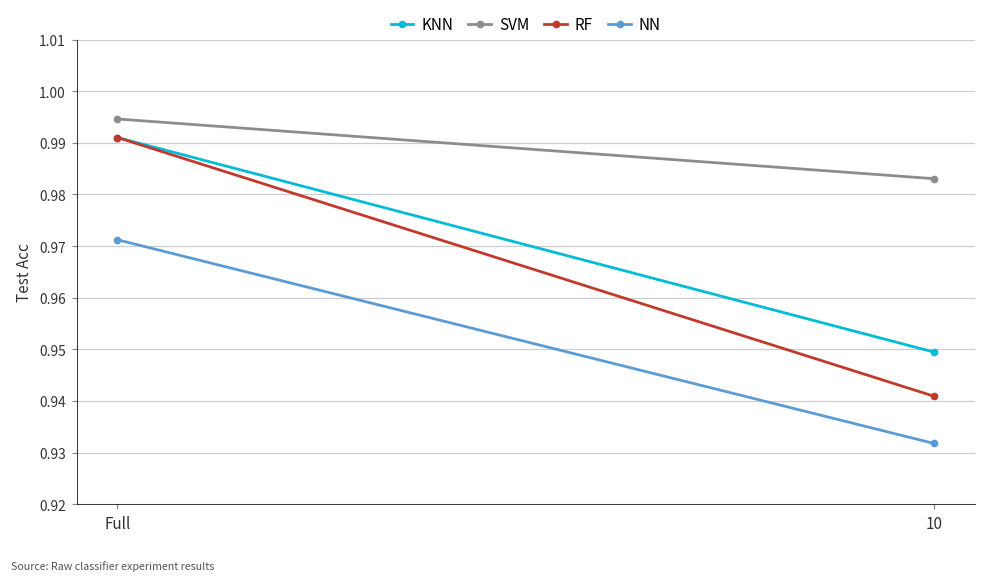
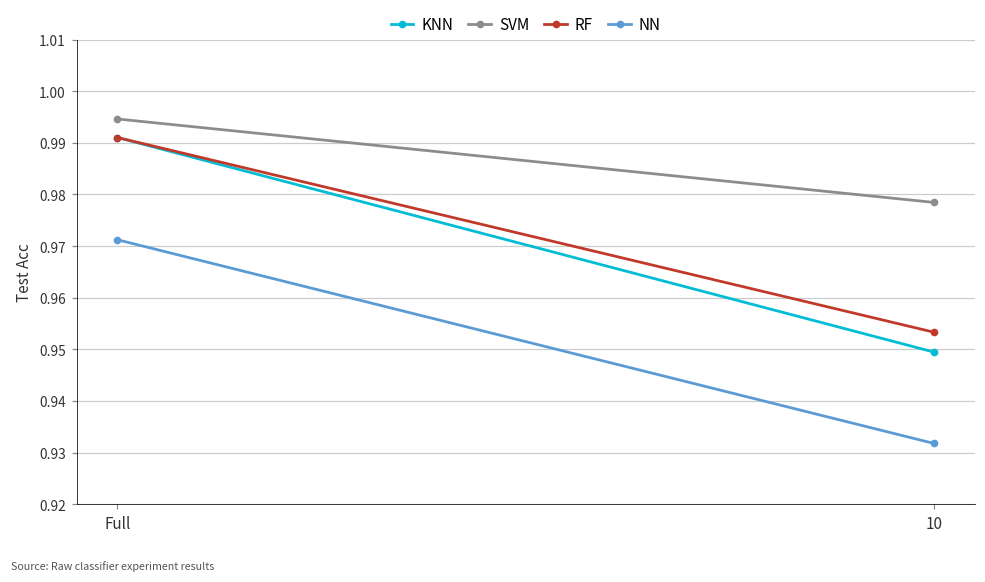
  {
    "KNN": {
      "10": 0.949
    },
    "SVM": {
      "Full": 0.995,
-     "10": 0.983
+     "10": 0.978
    },
    "RF": {
-     "10": 0.941
+     "10": 0.953
    },
    "NN": {
      "Full": 0.971,
      "10": 0.932
    }
  }
